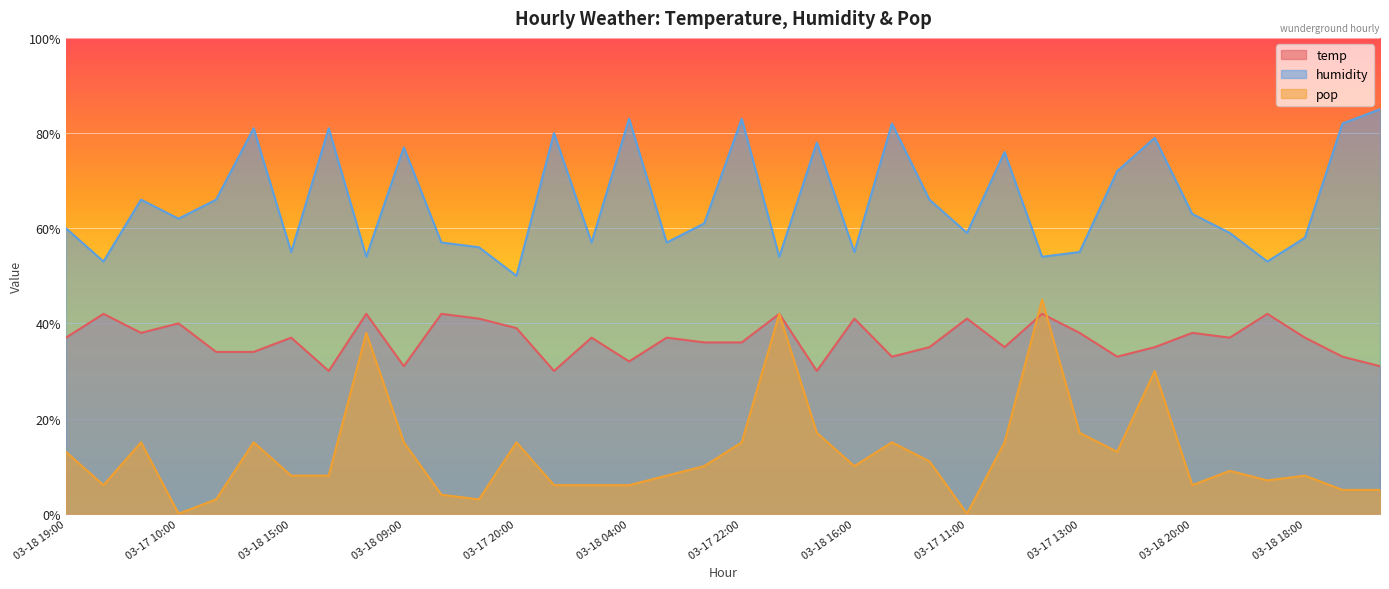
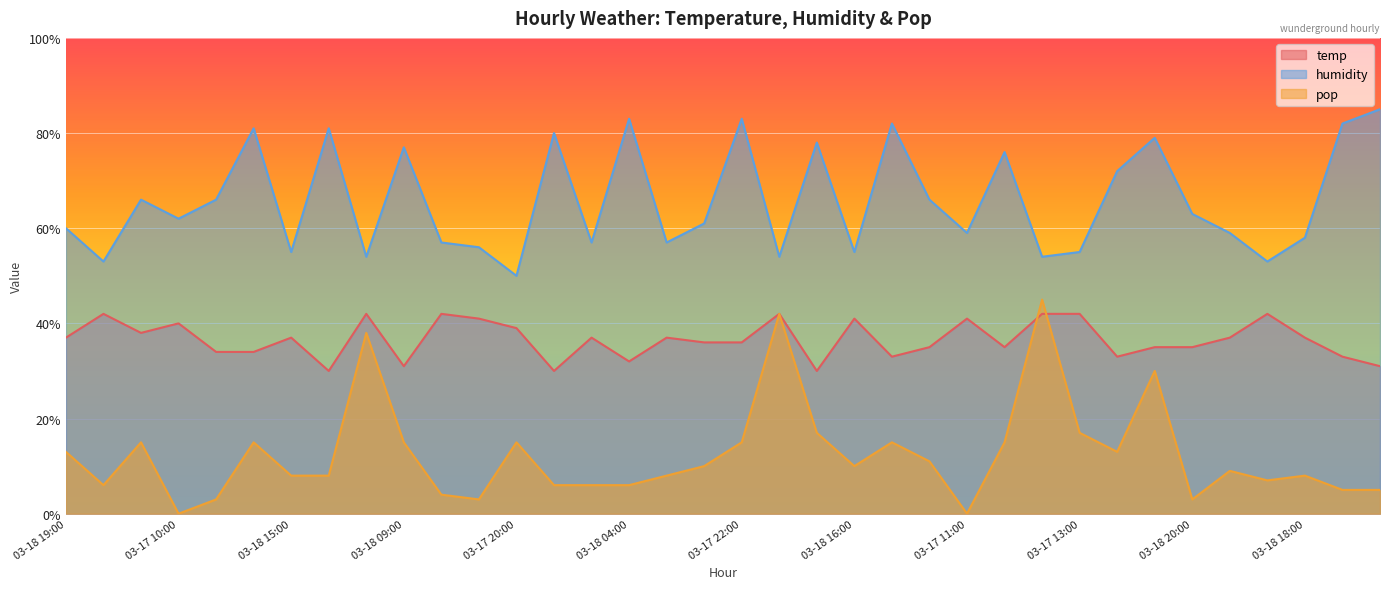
  {
    "temp": {
      "03-18 19:00": "37%",
      "03-17 10:00": "40%",
      "03-18 15:00": "37%",
      "03-18 09:00": "31%",
      "03-17 20:00": "39%",
      "03-18 04:00": "32%",
      "03-17 22:00": "36%",
      "03-18 16:00": "41%",
      "03-17 11:00": "41%",
-     "03-17 13:00": "38%",
-     "03-18 20:00": "38%",
+     "03-17 13:00": "42%",
+     "03-18 20:00": "35%",
      "03-18 18:00": "37%"
    },
    "humidity": {
      "03-18 19:00": "60%",
      "03-17 10:00": "62%",
      "03-18 15:00": "55%",
      "03-18 09:00": "77%",
      "03-17 20:00": "50%",
      "03-18 04:00": "83%",
      "03-17 22:00": "83%",
      "03-18 16:00": "55%",
      "03-17 11:00": "59%",
      "03-17 13:00": "55%",
      "03-18 20:00": "63%",
      "03-18 18:00": "58%"
    },
    "pop": {
      "03-18 19:00": "13%",
      "03-17 10:00": "0%",
      "03-18 15:00": "8%",
      "03-18 09:00": "15%",
      "03-17 20:00": "15%",
      "03-18 04:00": "6%",
      "03-17 22:00": "15%",
      "03-18 16:00": "10%",
      "03-17 11:00": "0%",
      "03-17 13:00": "17%",
-     "03-18 20:00": "6%",
+     "03-18 20:00": "3%",
      "03-18 18:00": "8%"
    }
  }
